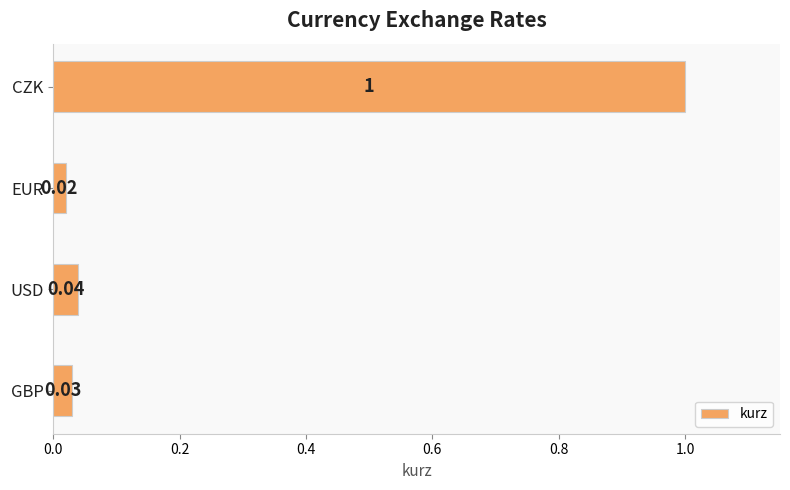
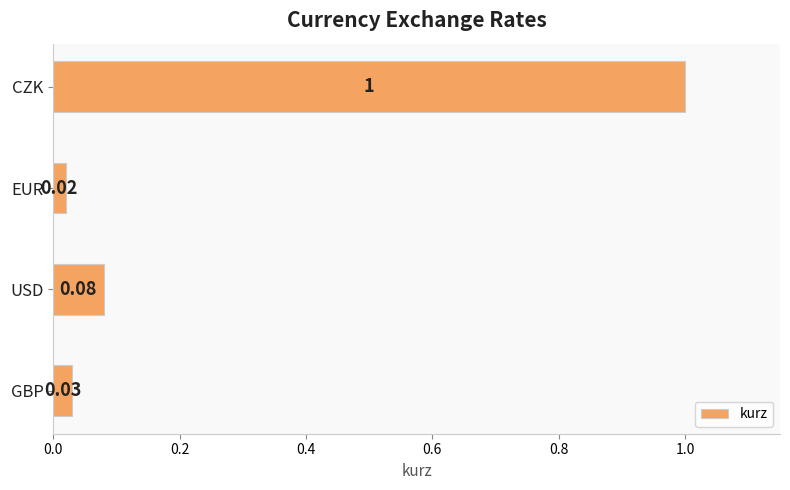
  {
    "CZK": 1,
    "EUR": 0.02,
-   "USD": 0.04,
+   "USD": 0.08,
    "GBP": 0.03
  }
